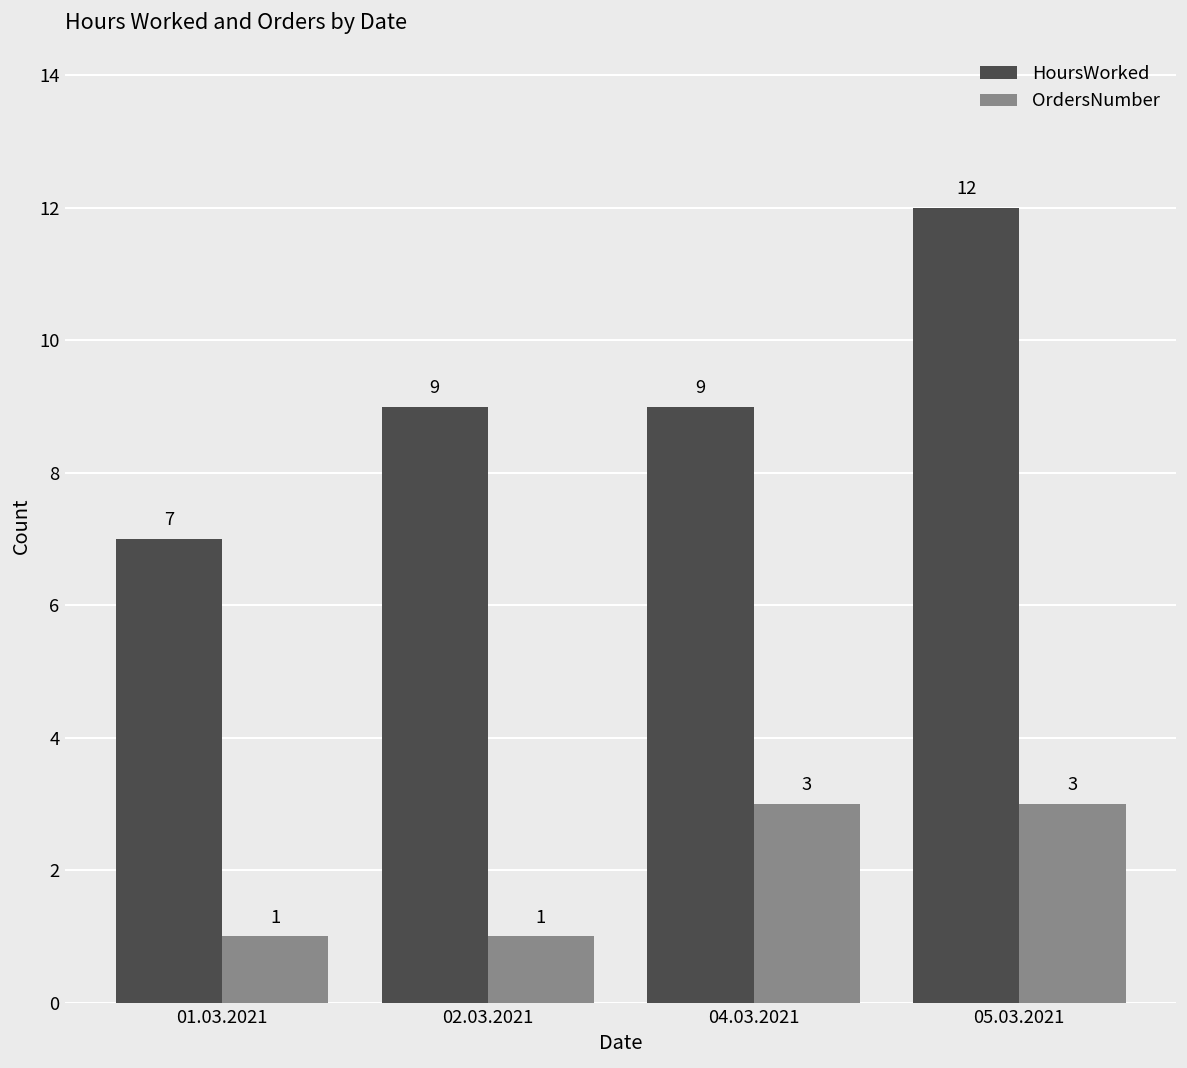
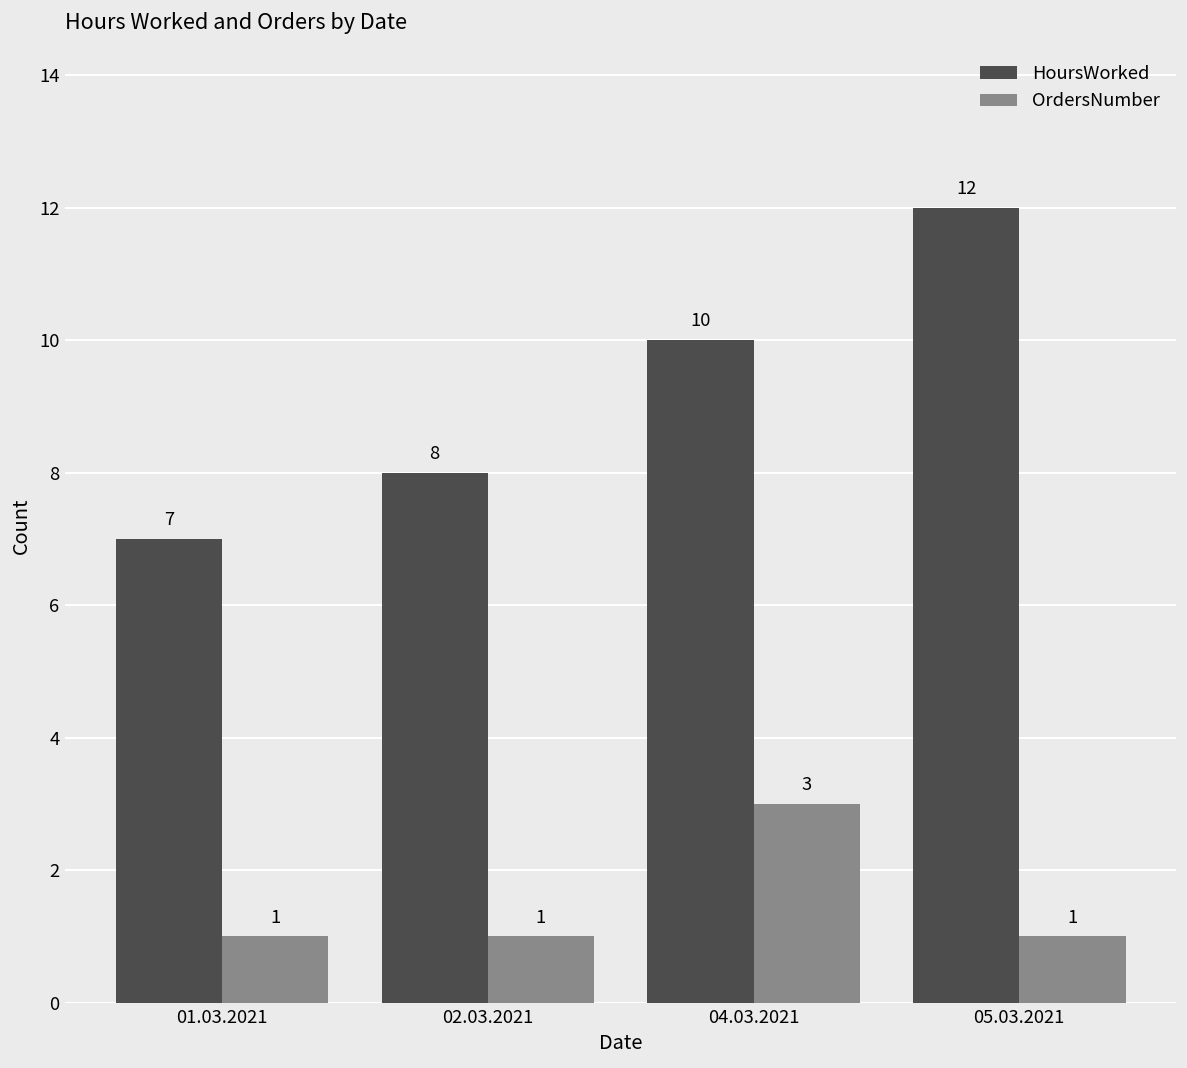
  {
    "HoursWorked": {
      "01.03.2021": 7,
-     "02.03.2021": 9,
-     "04.03.2021": 9,
+     "02.03.2021": 8,
+     "04.03.2021": 10,
      "05.03.2021": 12
    },
    "OrdersNumber": {
      "01.03.2021": 1,
      "02.03.2021": 1,
      "04.03.2021": 3,
-     "05.03.2021": 3
+     "05.03.2021": 1
    }
  }
